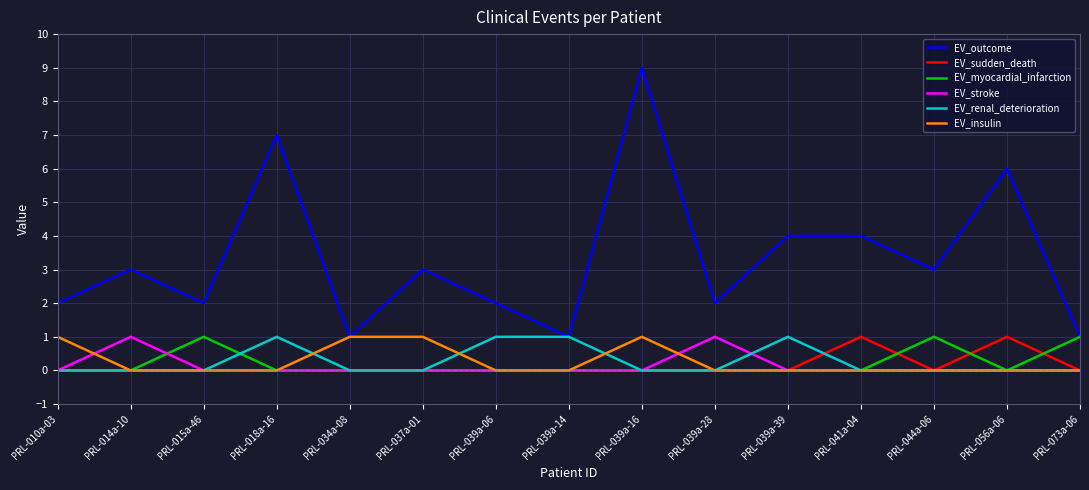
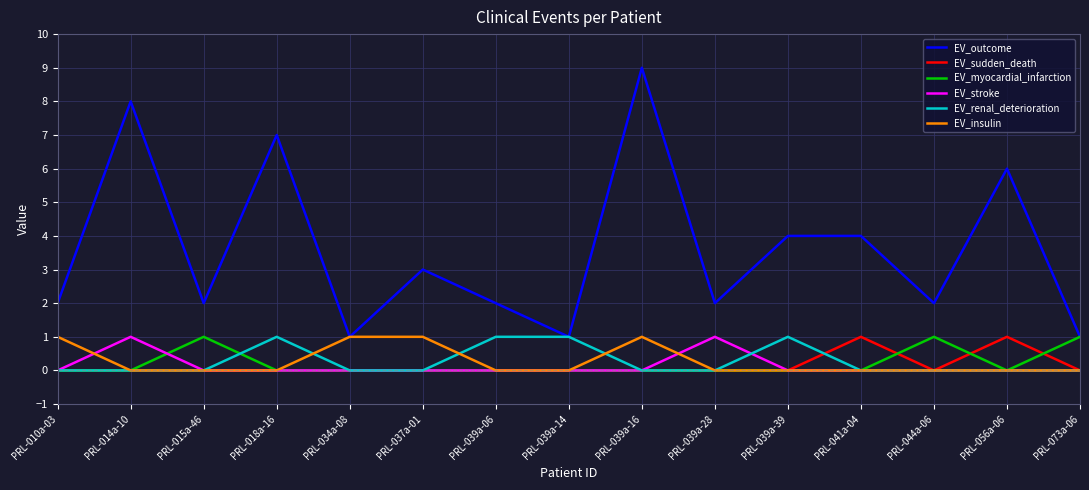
  {
    "EV_outcome": {
      "PRL-010a-03": 2,
-     "PRL-014a-10": 3,
+     "PRL-014a-10": 8,
      "PRL-015a-46": 2,
      "PRL-018a-16": 7,
      "PRL-037a-01": 3,
      "PRL-039a-06": 2,
      "PRL-039a-16": 9,
      "PRL-039a-28": 2,
      "PRL-039a-39": 4,
      "PRL-041a-04": 4,
-     "PRL-044a-06": 3,
+     "PRL-044a-06": 2,
      "PRL-056a-06": 6
    },
    "EV_sudden_death": {
      "PRL-041a-04": 1,
      "PRL-056a-06": 1
    },
    "EV_myocardial_infarction": {
      "PRL-015a-46": 1,
      "PRL-044a-06": 1
    },
    "EV_stroke": {
      "PRL-014a-10": 1,
      "PRL-039a-28": 1
    },
    "EV_renal_deterioration": {
      "PRL-018a-16": 1,
      "PRL-039a-06": 1,
      "PRL-039a-39": 1
    },
    "EV_insulin": {
      "PRL-010a-03": 1,
      "PRL-037a-01": 1,
      "PRL-039a-16": 1
    }
  }
